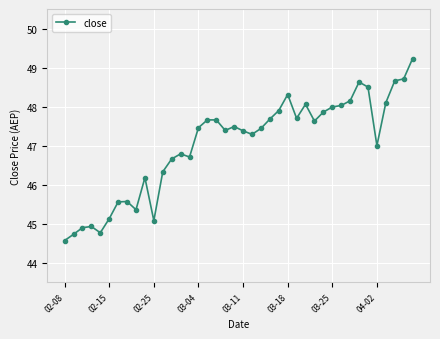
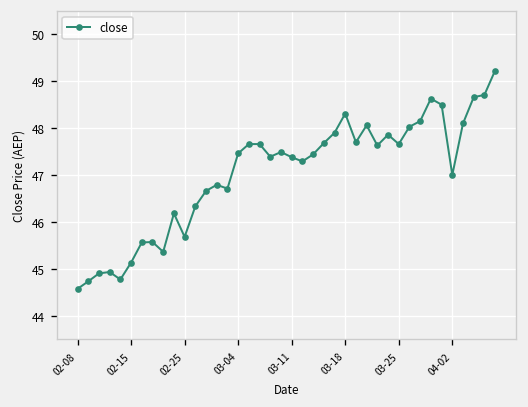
  {
    "02-08": 44.6,
    "02-15": 45.1,
-   "02-25": 45.1,
+   "02-25": 45.7,
    "03-04": 47.5,
    "03-11": 47.4,
    "03-18": 48.3,
-   "03-25": 48.0,
+   "03-25": 47.7,
    "04-02": 47.0
  }
